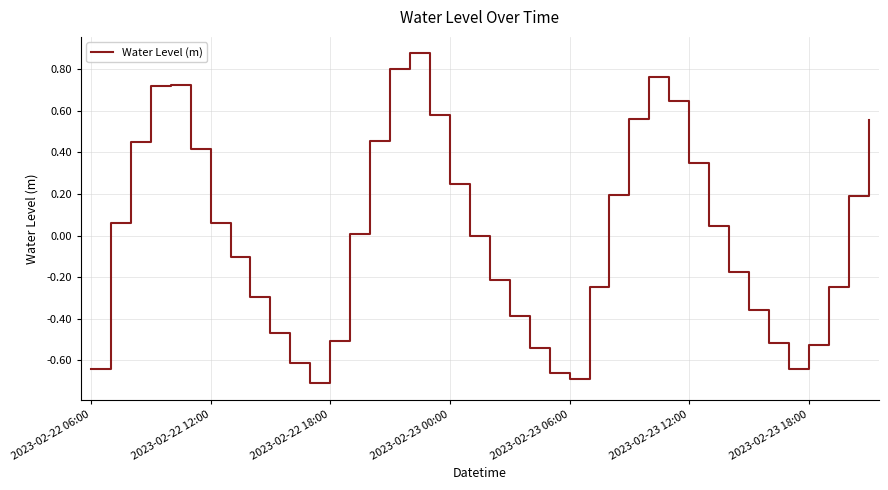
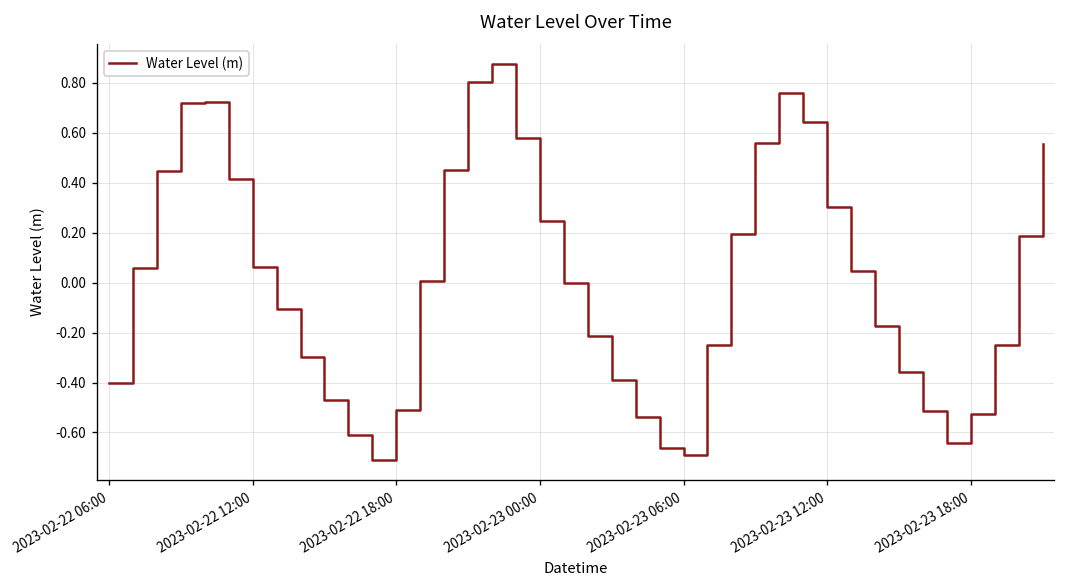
  {
-   "2023-02-22 06:00": -0.64,
+   "2023-02-22 06:00": -0.40,
    "2023-02-22 12:00": 0.06,
    "2023-02-22 18:00": -0.51,
    "2023-02-23 00:00": 0.25,
    "2023-02-23 06:00": -0.69,
-   "2023-02-23 12:00": 0.35,
+   "2023-02-23 12:00": 0.30,
    "2023-02-23 18:00": -0.53
  }
